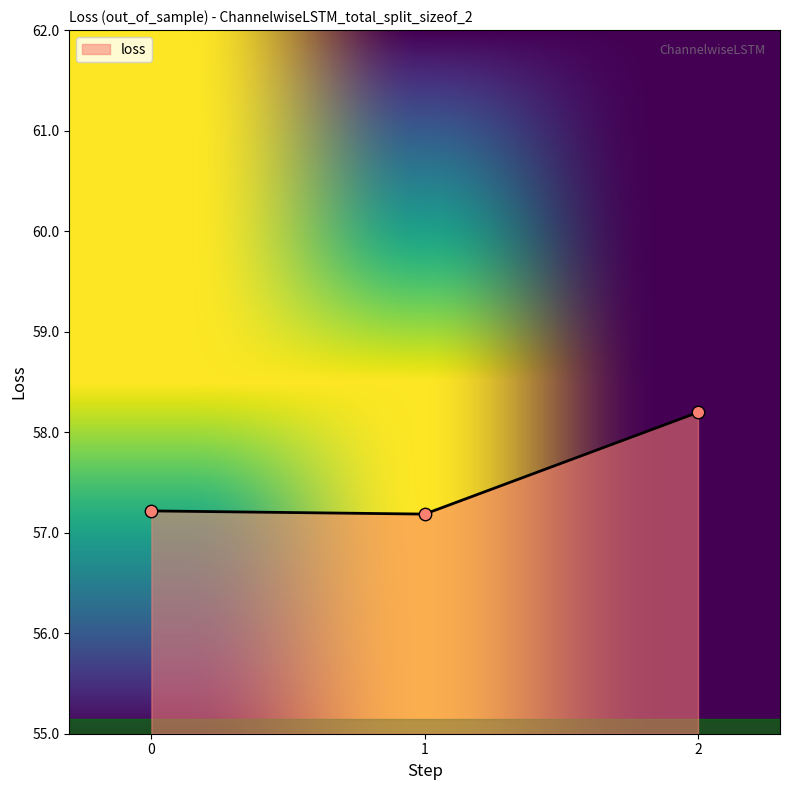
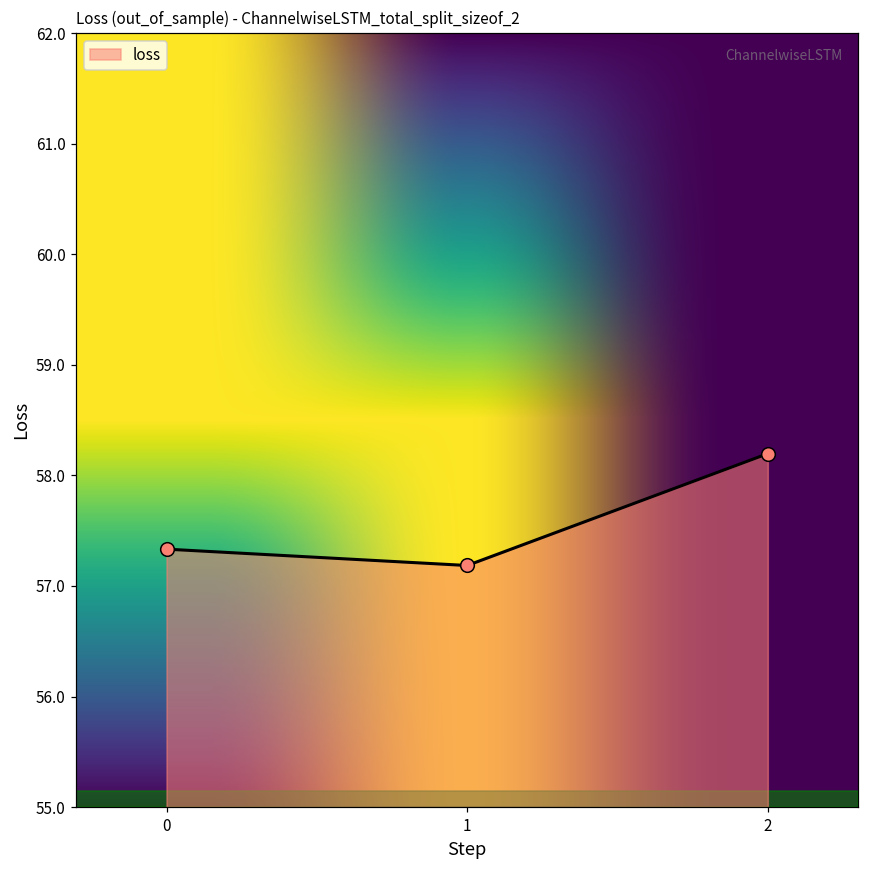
  {
-   "0": 57.22,
+   "0": 57.33,
    "1": 57.18,
    "2": 58.20
  }
